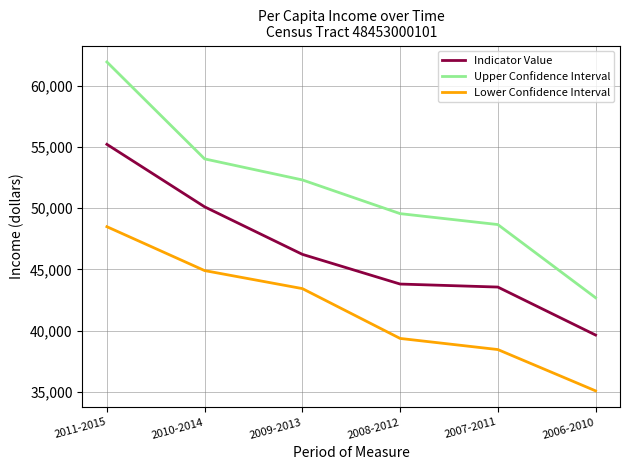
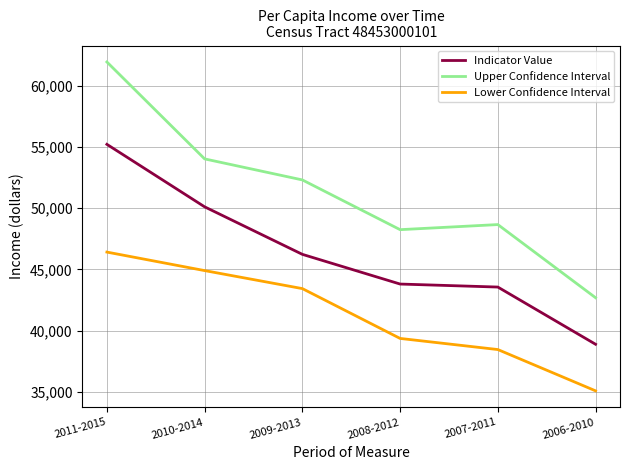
  {
    "Indicator Value": {
      "2011-2015": "55,200",
      "2010-2014": "50,100",
      "2009-2013": "46,200",
      "2008-2012": "43,800",
      "2007-2011": "43,600",
-     "2006-2010": "39,700"
+     "2006-2010": "38,900"
    },
    "Upper Confidence Interval": {
      "2011-2015": "61,900",
      "2010-2014": "54,000",
      "2009-2013": "52,300",
-     "2008-2012": "49,600",
+     "2008-2012": "48,300",
      "2007-2011": "48,700",
      "2006-2010": "42,700"
    },
    "Lower Confidence Interval": {
-     "2011-2015": "48,500",
+     "2011-2015": "46,400",
      "2010-2014": "44,900",
      "2009-2013": "43,400",
      "2008-2012": "39,400",
      "2007-2011": "38,500",
      "2006-2010": "35,100"
    }
  }
